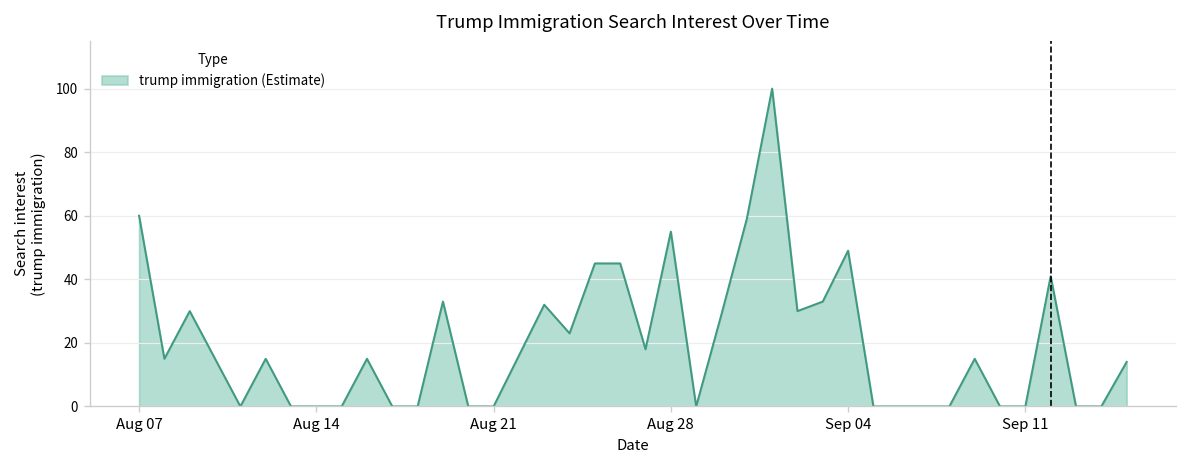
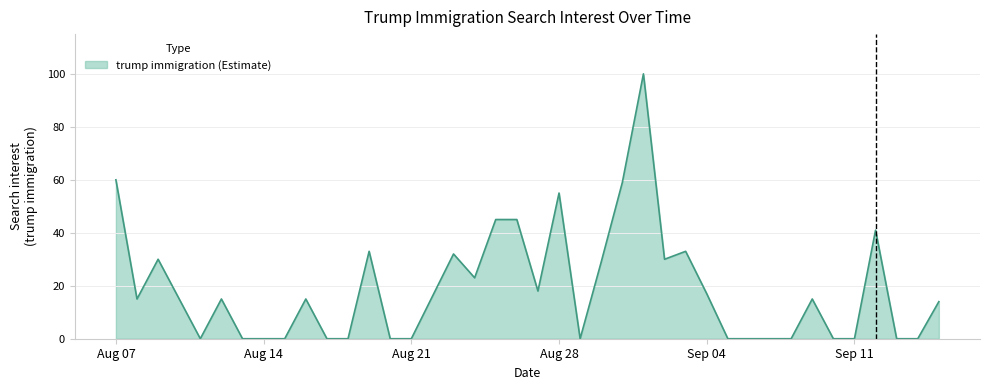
  {
    "Aug 07": 60,
    "Aug 14": 0,
    "Aug 21": 0,
    "Aug 28": 55,
-   "Sep 04": 49,
+   "Sep 04": 17,
    "Sep 11": 0
  }
